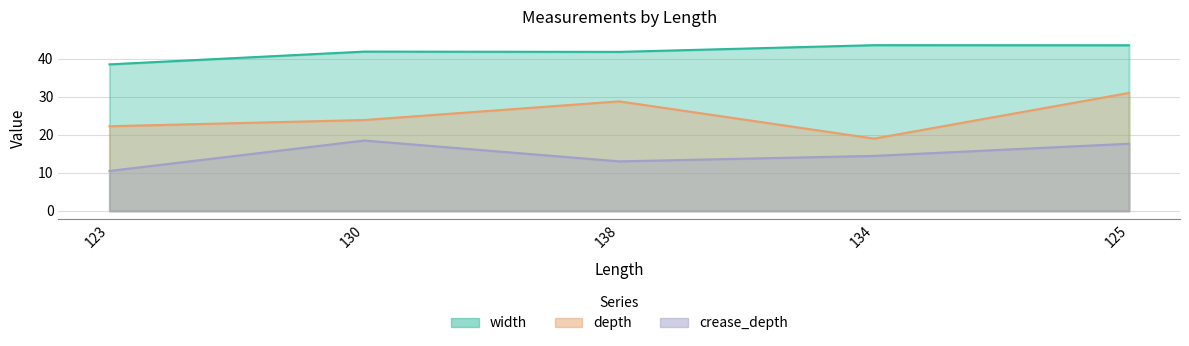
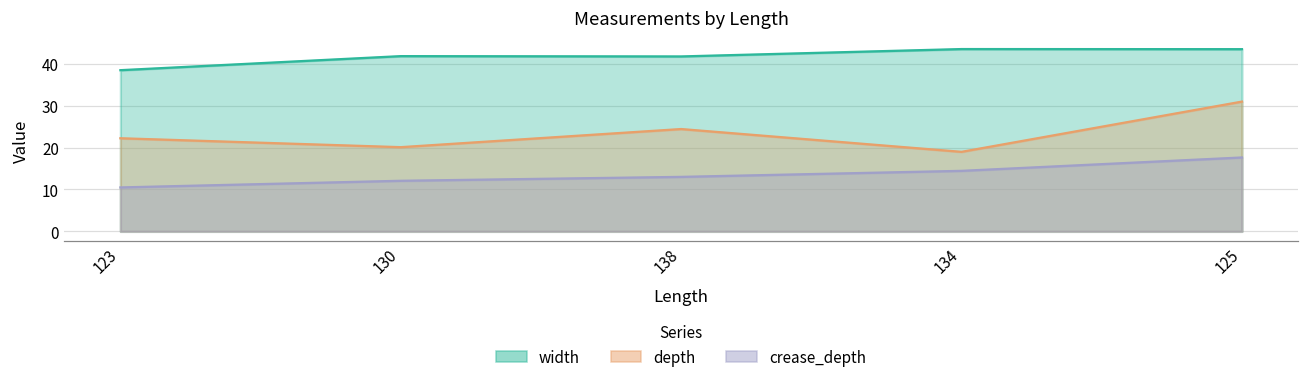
  {
    "width": {
      "123": 38,
      "130": 42,
      "138": 42,
      "134": 44,
      "125": 43
    },
    "depth": {
      "123": 22,
-     "130": 24,
-     "138": 29,
+     "130": 20,
+     "138": 24,
      "134": 19,
      "125": 31
    },
    "crease_depth": {
      "123": 10,
-     "130": 18,
+     "130": 12,
      "138": 13,
      "134": 14,
      "125": 18
    }
  }
